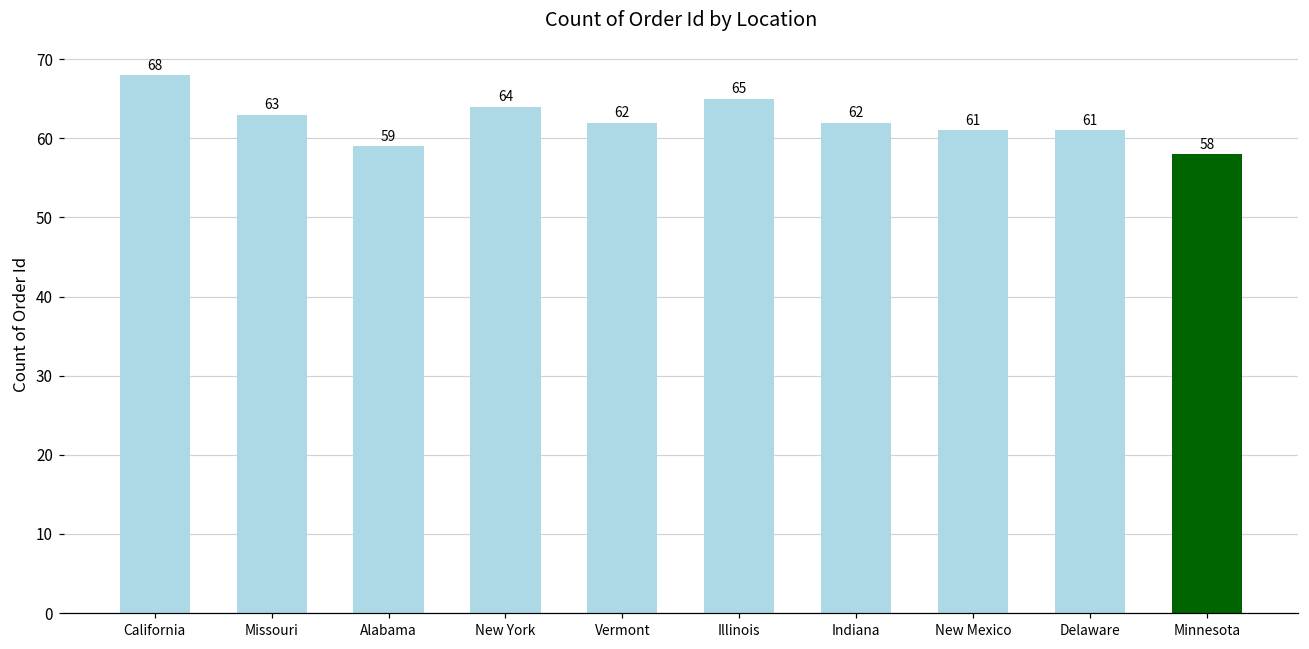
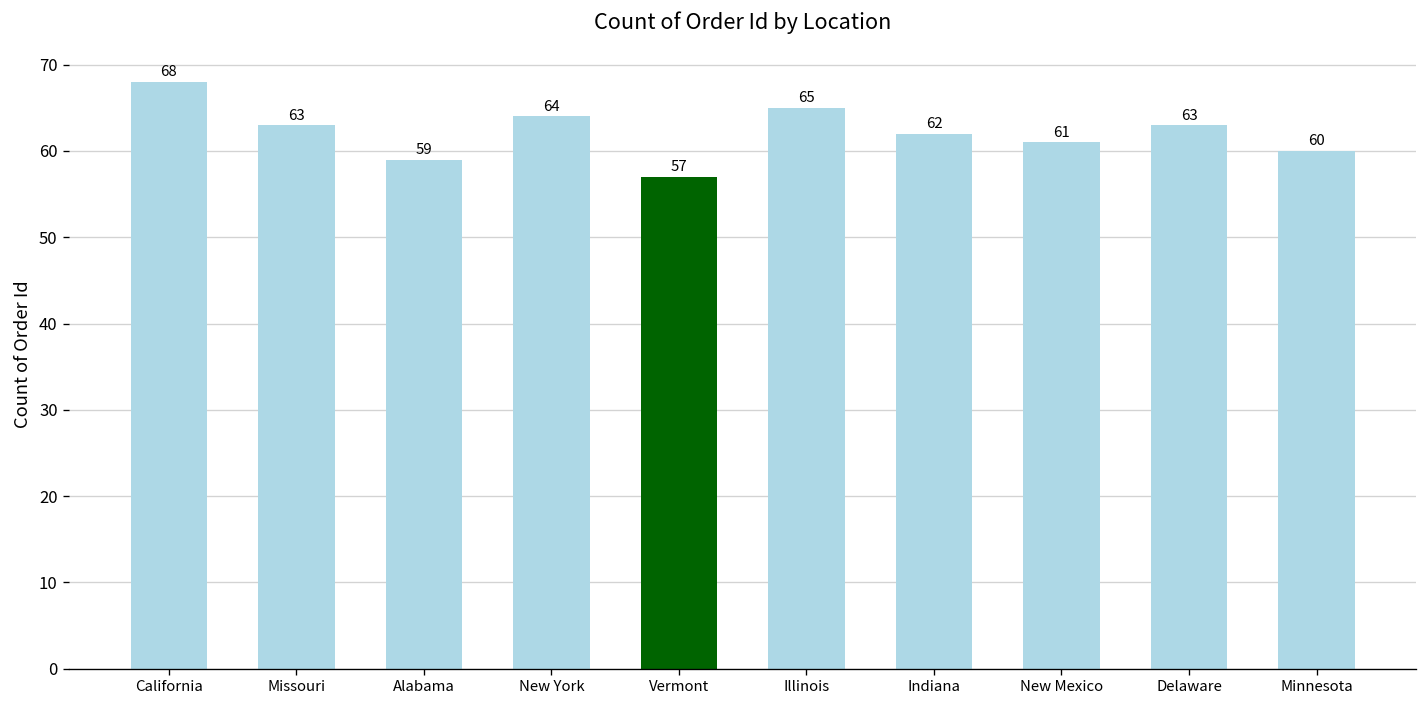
  {
    "California": 68,
    "Missouri": 63,
    "Alabama": 59,
    "New York": 64,
-   "Vermont": 62,
+   "Vermont": 57,
    "Illinois": 65,
    "Indiana": 62,
    "New Mexico": 61,
-   "Delaware": 61,
-   "Minnesota": 58
+   "Delaware": 63,
+   "Minnesota": 60
  }
